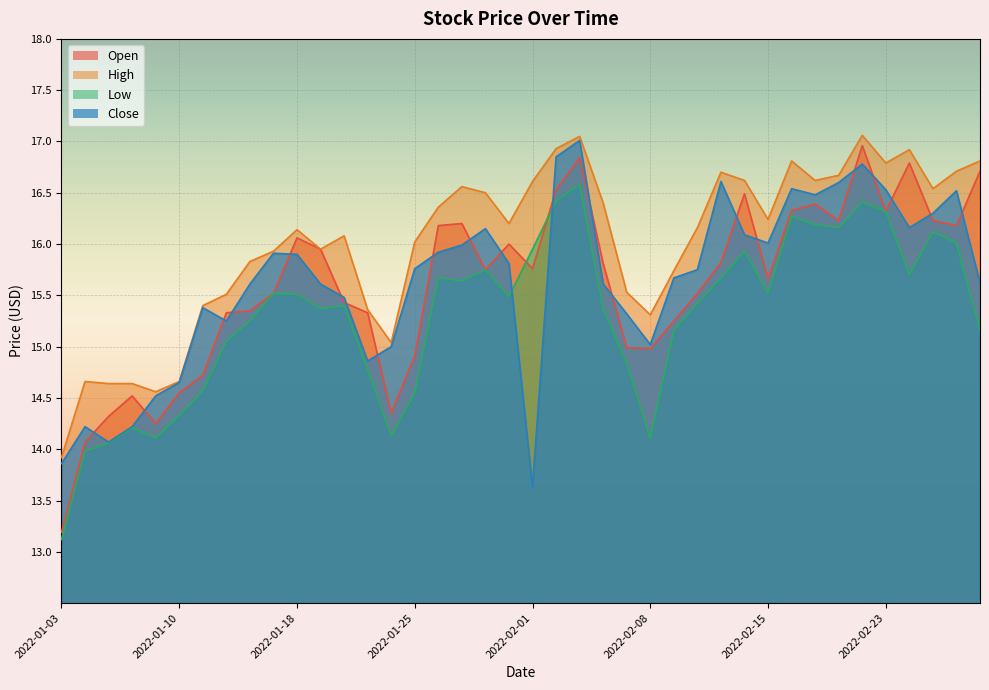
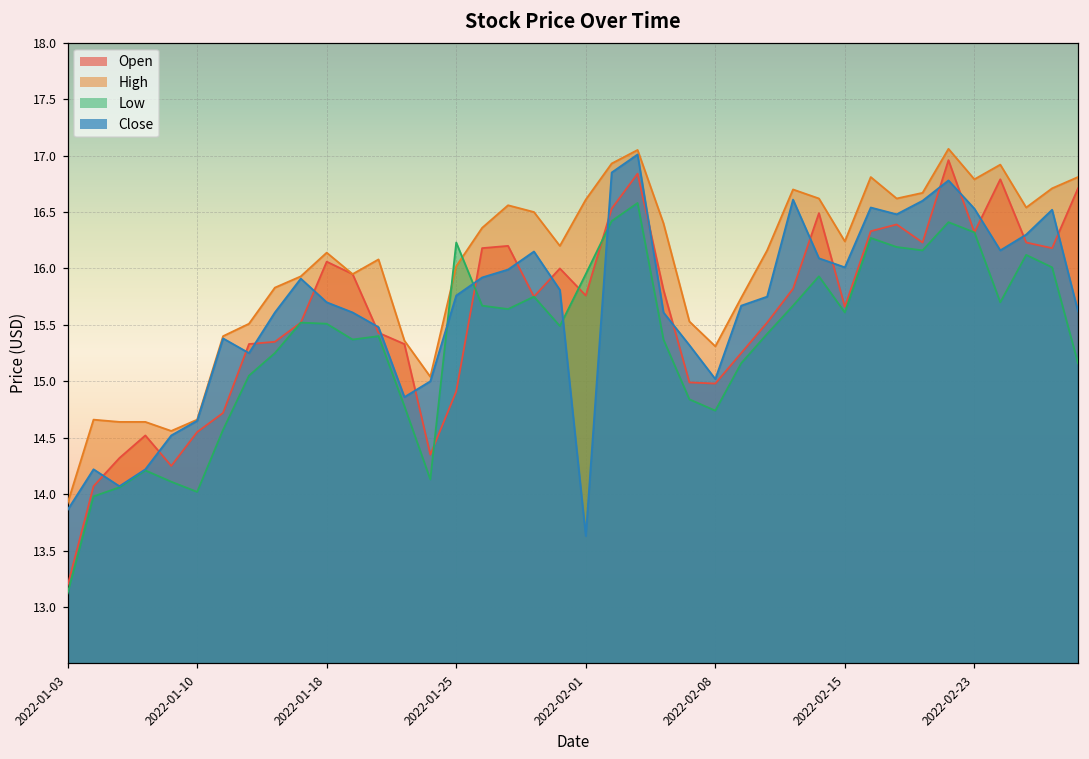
  {
    "Low": {
      "2022-01-03": 13.12,
-     "2022-01-10": 14.33,
+     "2022-01-10": 14.02,
      "2022-01-18": 15.51,
-     "2022-01-25": 14.55,
+     "2022-01-25": 16.23,
      "2022-02-01": 15.95,
-     "2022-02-08": 14.11,
-     "2022-02-15": 15.52
+     "2022-02-08": 14.74,
+     "2022-02-15": 15.61
    },
    "Close": {
      "2022-01-03": 13.86,
-     "2022-01-18": 15.9,
+     "2022-01-18": 15.7,
      "2022-01-25": 15.76,
      "2022-02-01": 13.63,
      "2022-02-08": 15.0,
      "2022-02-15": 16.0,
      "2022-02-23": 16.53
    }
  }
